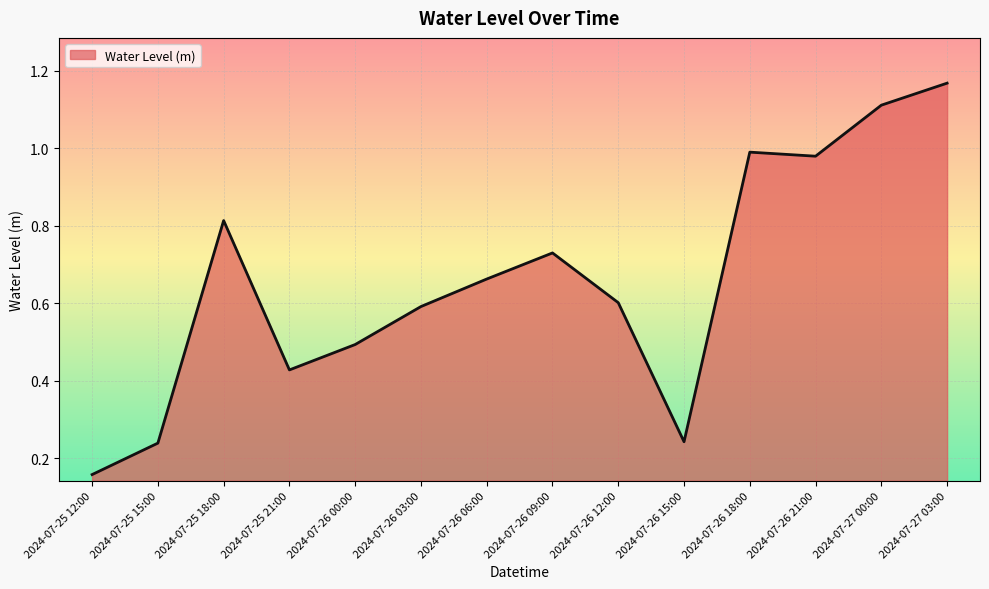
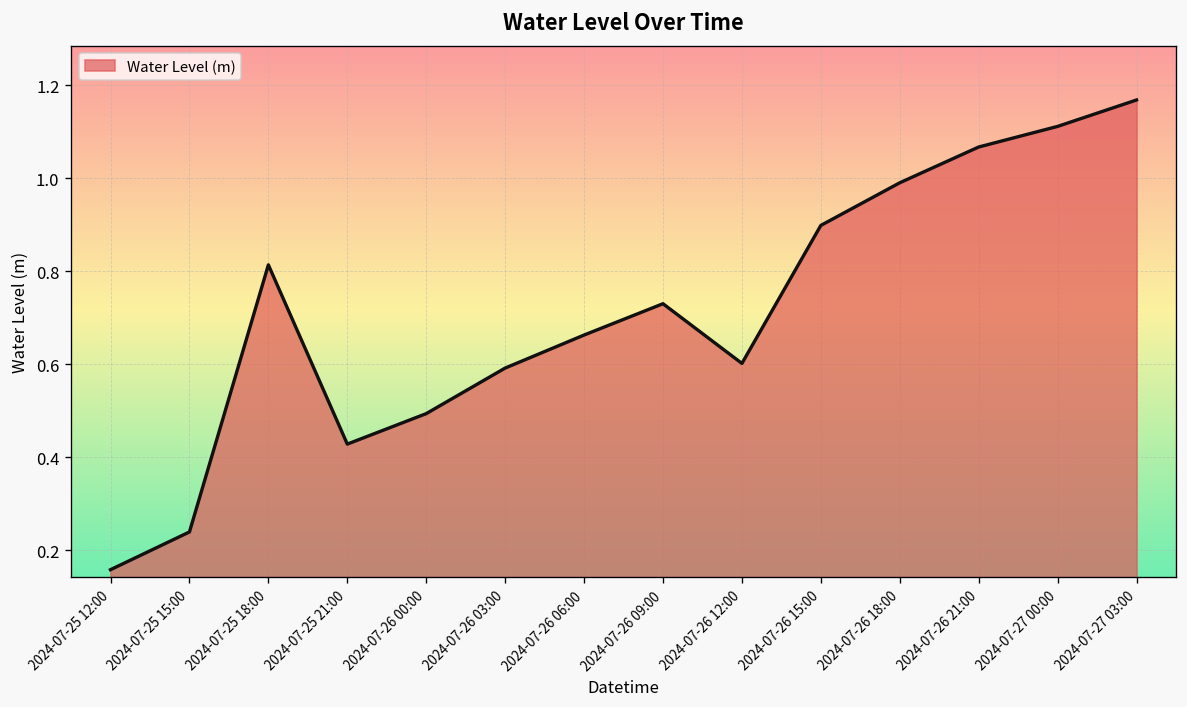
  {
    "2024-07-25 12:00": 0.16,
    "2024-07-25 15:00": 0.24,
    "2024-07-25 18:00": 0.81,
    "2024-07-25 21:00": 0.43,
    "2024-07-26 00:00": 0.49,
    "2024-07-26 03:00": 0.59,
    "2024-07-26 06:00": 0.66,
    "2024-07-26 09:00": 0.73,
    "2024-07-26 12:00": 0.60,
-   "2024-07-26 15:00": 0.24,
+   "2024-07-26 15:00": 0.90,
    "2024-07-26 18:00": 0.99,
-   "2024-07-26 21:00": 0.98,
+   "2024-07-26 21:00": 1.07,
    "2024-07-27 00:00": 1.11,
    "2024-07-27 03:00": 1.17
  }
